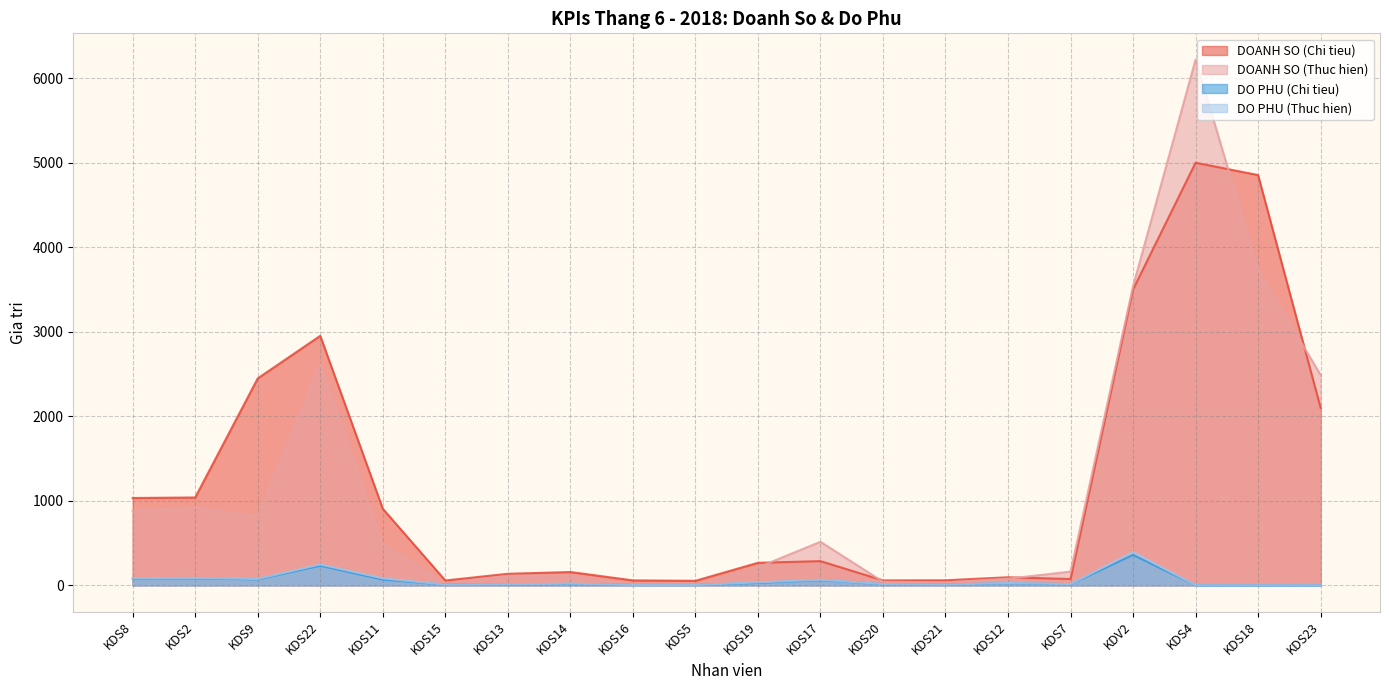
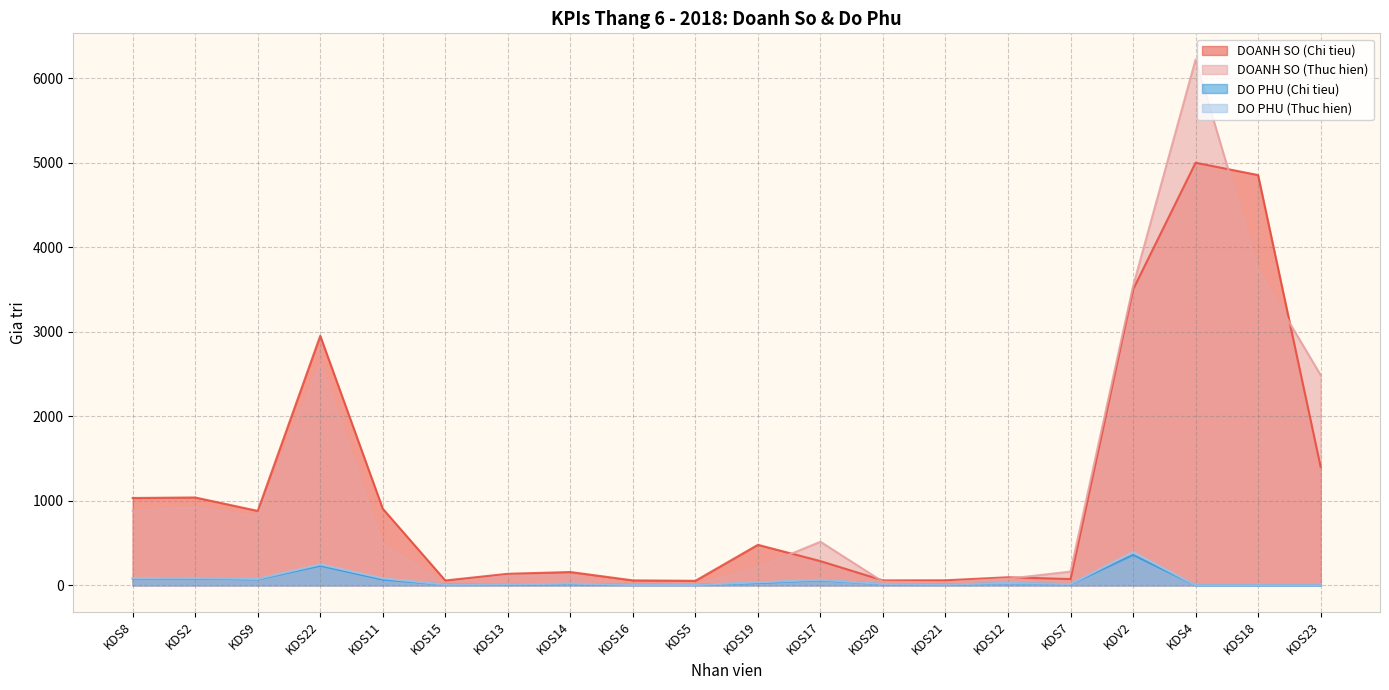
  {
    "DOANH SO (Chi tieu)": {
      "KDS8": 1000,
      "KDS2": 1000,
-     "KDS9": 2400,
+     "KDS9": 900,
      "KDS22": 3000,
      "KDS11": 900,
      "KDS14": 200,
      "KDS16": 100,
      "KDS5": 100,
-     "KDS19": 300,
+     "KDS19": 500,
      "KDS17": 300,
      "KDS7": 100,
      "KDV2": 3500,
      "KDS4": 5000,
      "KDS18": 4900,
-     "KDS23": 2100
+     "KDS23": 1400
    },
    "DOANH SO (Thuc hien)": {
      "KDS8": 900,
      "KDS2": 900,
      "KDS9": 800,
      "KDS22": 2600,
      "KDS11": 500,
      "KDS14": 100,
      "KDS19": 200,
      "KDS17": 500,
      "KDS7": 200,
      "KDV2": 3500,
      "KDS4": 6200,
      "KDS18": 3700,
      "KDS23": 2500
    },
    "DO PHU (Chi tieu)": {
      "KDV2": 400
    },
    "DO PHU (Thuc hien)": {
      "KDV2": 400
    }
  }
